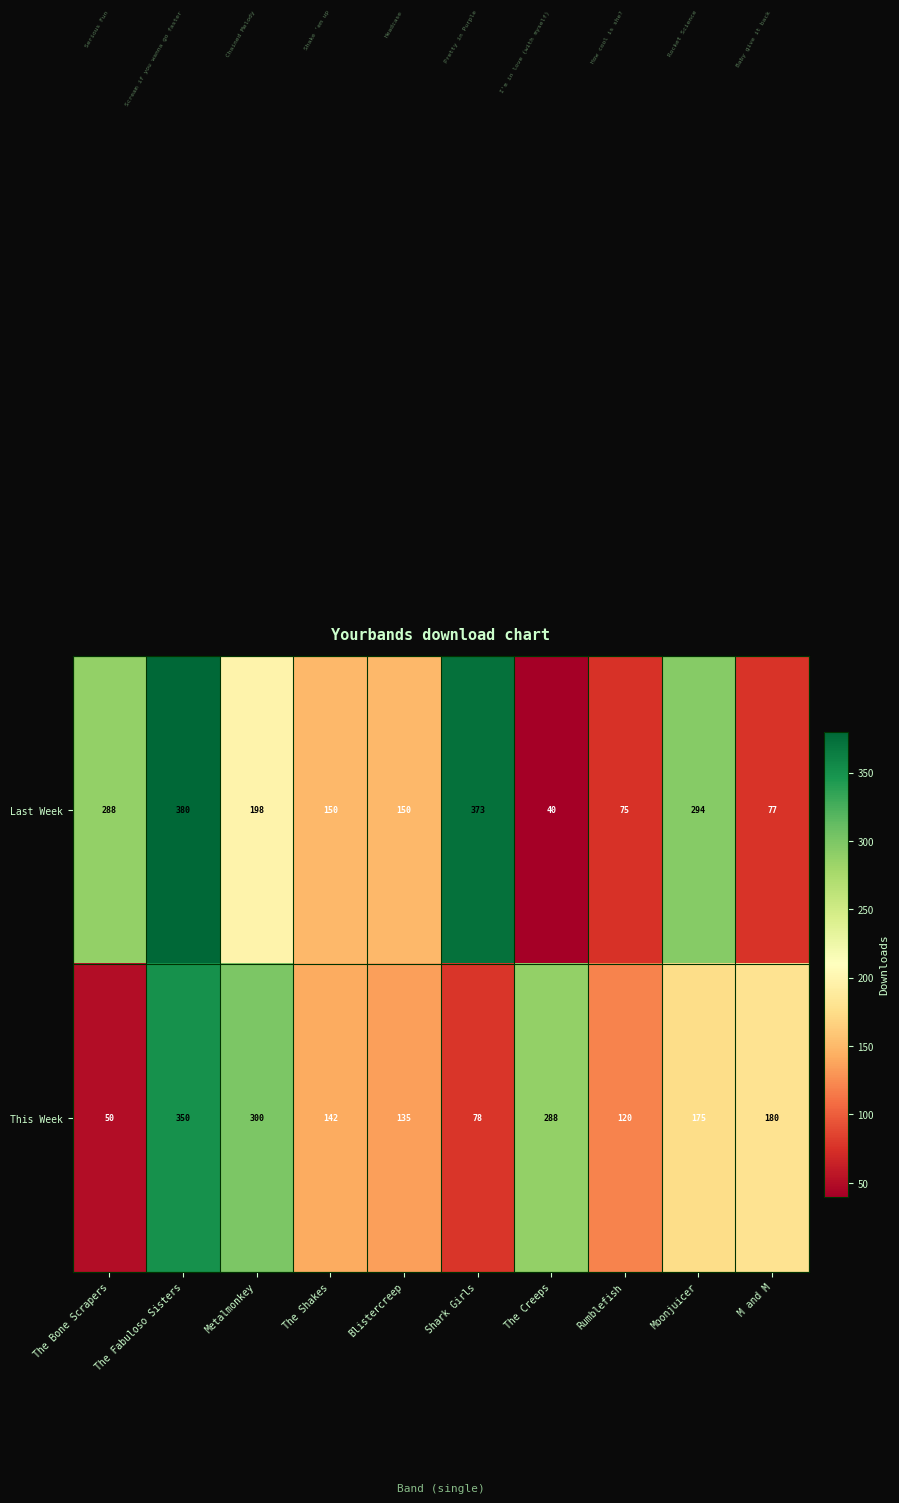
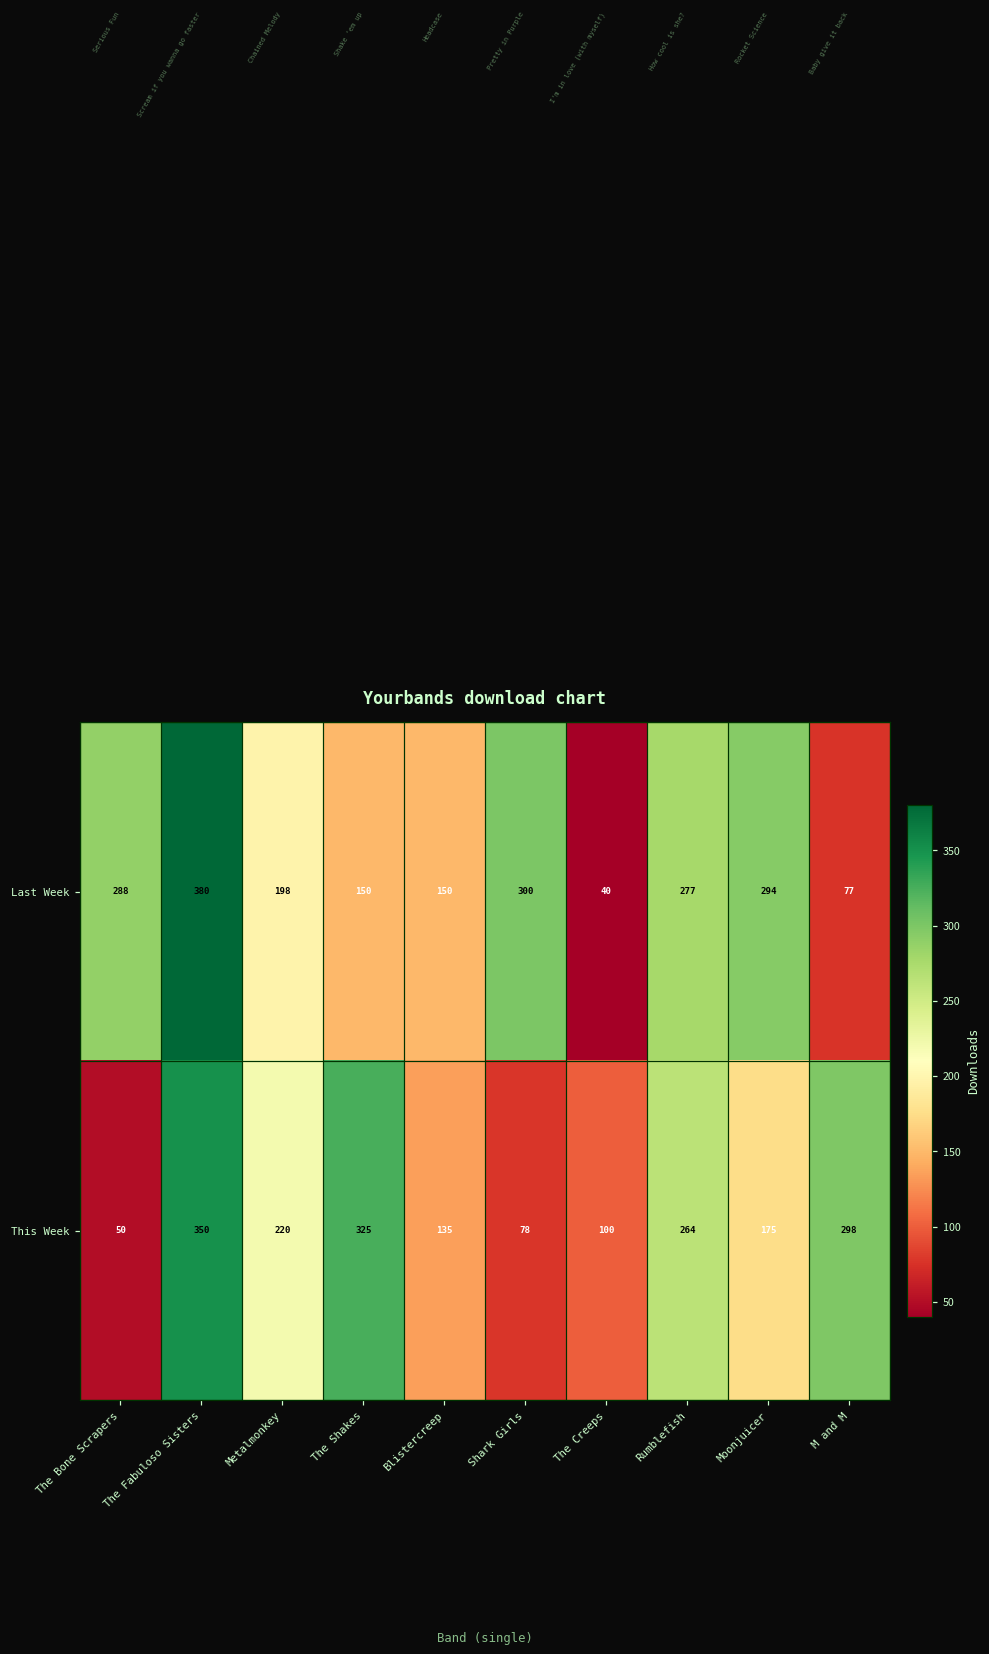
  {
    "Last Week": {
      "The Bone Scrapers": 288,
      "The Fabuloso Sisters": 380,
      "Metalmonkey": 198,
      "The Shakes": 150,
      "Blistercreep": 150,
-     "Shark Girls": 373,
+     "Shark Girls": 300,
      "The Creeps": 40,
-     "Rumblefish": 75,
+     "Rumblefish": 277,
      "Moonjuicer": 294,
      "M and M": 77
    },
    "This Week": {
      "The Bone Scrapers": 50,
      "The Fabuloso Sisters": 350,
-     "Metalmonkey": 300,
-     "The Shakes": 142,
+     "Metalmonkey": 220,
+     "The Shakes": 325,
      "Blistercreep": 135,
      "Shark Girls": 78,
-     "The Creeps": 288,
-     "Rumblefish": 120,
+     "The Creeps": 100,
+     "Rumblefish": 264,
      "Moonjuicer": 175,
-     "M and M": 180
+     "M and M": 298
    }
  }
